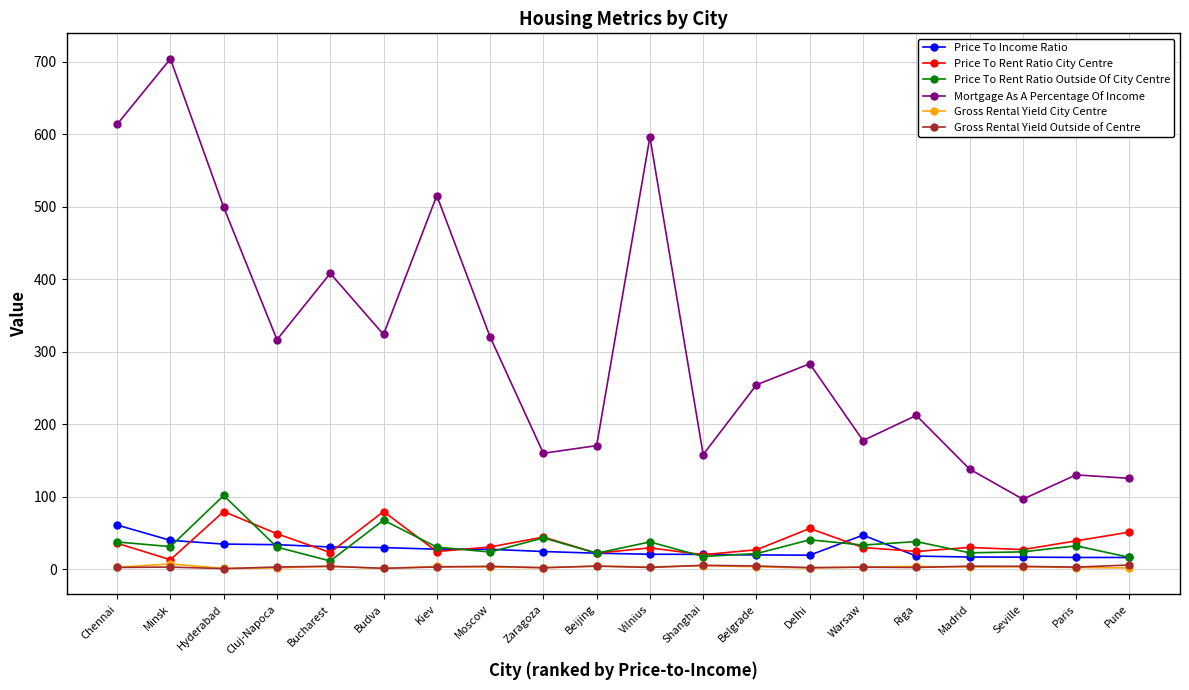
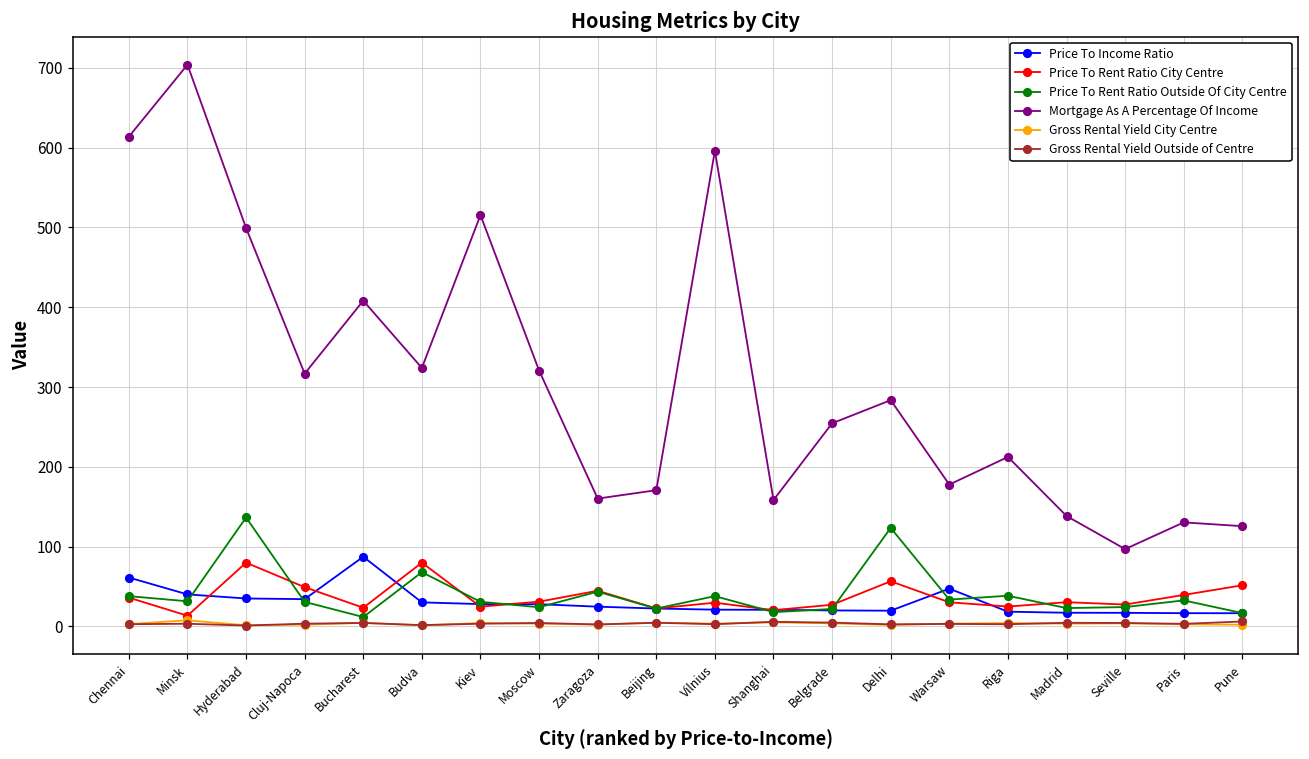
  {
    "Price To Income Ratio": {
      "Chennai": 60,
      "Minsk": 40,
      "Hyderabad": 30,
-     "Bucharest": 30,
+     "Bucharest": 90,
      "Budva": 30,
      "Zaragoza": 20,
      "Vilnius": 20,
      "Delhi": 20,
      "Warsaw": 50,
      "Riga": 20,
      "Madrid": 20,
      "Seville": 20,
      "Paris": 20
    },
    "Price To Rent Ratio City Centre": {
      "Minsk": 10,
      "Hyderabad": 80,
      "Cluj-Napoca": 50,
      "Bucharest": 20,
      "Budva": 80,
      "Vilnius": 30,
      "Belgrade": 30,
      "Delhi": 60,
      "Riga": 20,
      "Madrid": 30,
      "Paris": 40,
      "Pune": 50
    },
    "Price To Rent Ratio Outside Of City Centre": {
      "Minsk": 30,
-     "Hyderabad": 100,
+     "Hyderabad": 140,
      "Bucharest": 10,
      "Budva": 70,
      "Moscow": 20,
      "Vilnius": 40,
-     "Delhi": 40,
+     "Delhi": 120,
      "Riga": 40,
      "Madrid": 20,
      "Paris": 30
    },
    "Mortgage As A Percentage Of Income": {
      "Chennai": 610,
      "Minsk": 700,
      "Hyderabad": 500,
      "Cluj-Napoca": 320,
      "Bucharest": 410,
      "Budva": 320,
      "Kiev": 520,
      "Moscow": 320,
      "Zaragoza": 160,
      "Beijing": 170,
      "Vilnius": 600,
      "Shanghai": 160,
      "Belgrade": 250,
      "Delhi": 280,
      "Warsaw": 180,
      "Riga": 210,
      "Madrid": 140,
      "Seville": 100,
      "Paris": 130,
      "Pune": 130
    },
    "Gross Rental Yield City Centre": {
      "Minsk": 10,
      "Pune": 0
    },
    "Gross Rental Yield Outside of Centre": {
      "Minsk": 0,
      "Pune": 10
    }
  }
